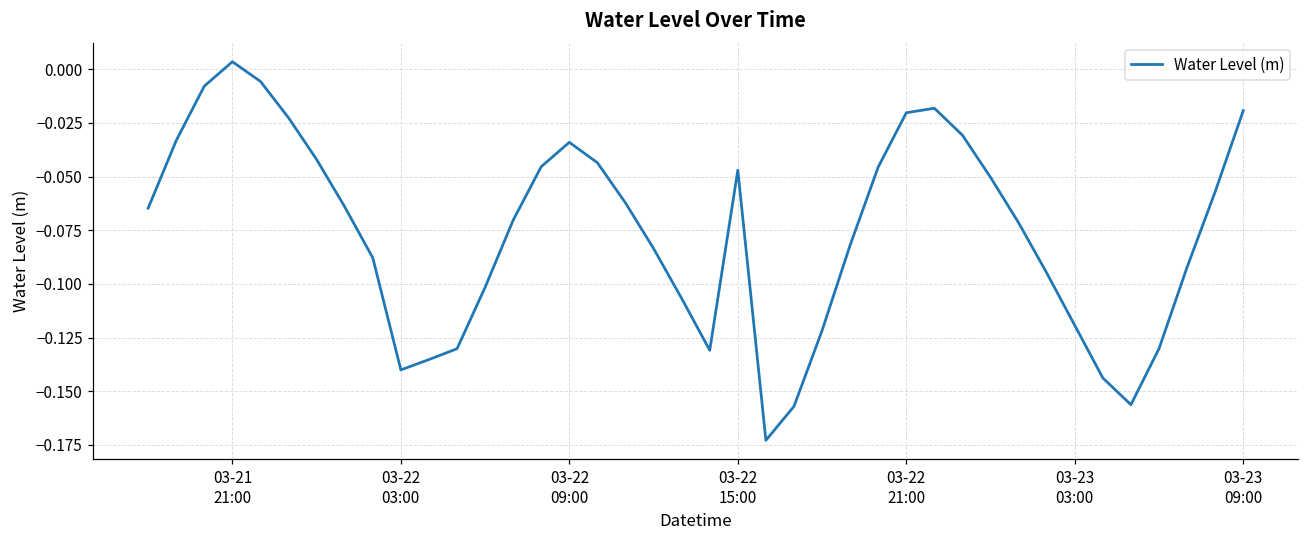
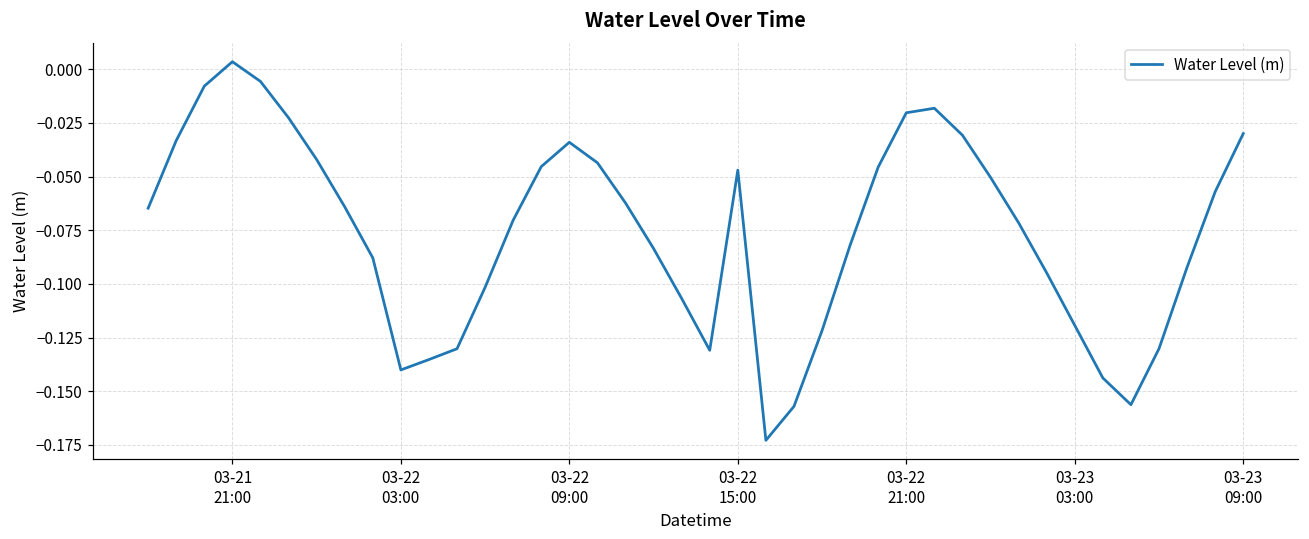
  {
    "03-21 21:00": 0.003,
    "03-22 03:00": -0.140,
    "03-22 09:00": -0.034,
    "03-22 15:00": -0.047,
    "03-22 21:00": -0.020,
    "03-23 03:00": -0.119,
-   "03-23 09:00": -0.019
+   "03-23 09:00": -0.030
  }
